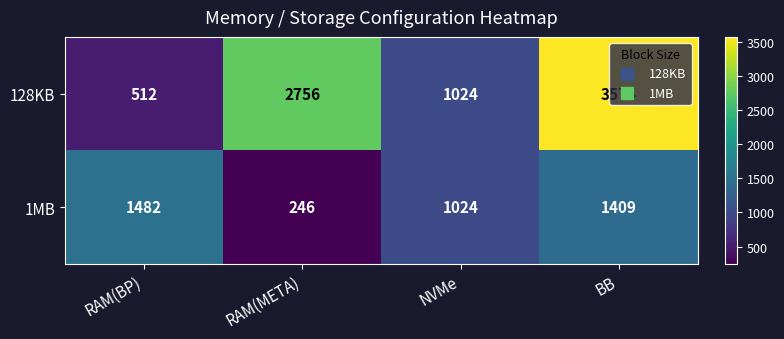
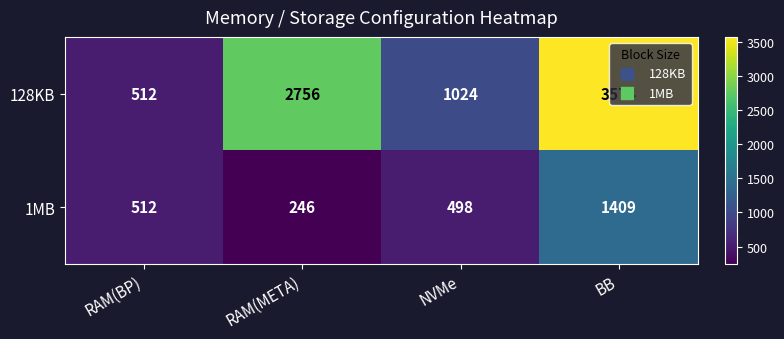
  {
    "128KB": {
      "RAM(BP)": 512,
      "RAM(META)": 2756,
      "NVMe": 1024
    },
    "1MB": {
-     "RAM(BP)": 1482,
+     "RAM(BP)": 512,
      "RAM(META)": 246,
-     "NVMe": 1024,
+     "NVMe": 498,
      "BB": 1409
    }
  }
